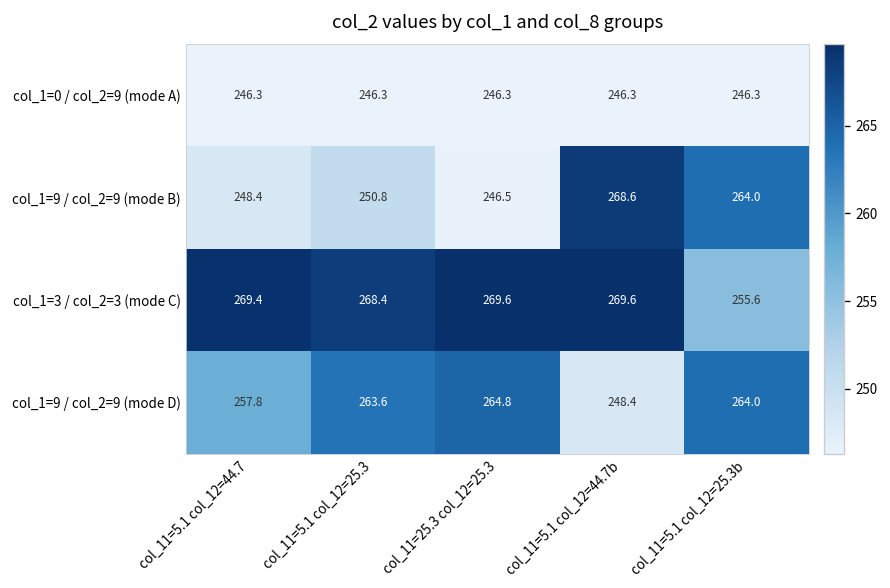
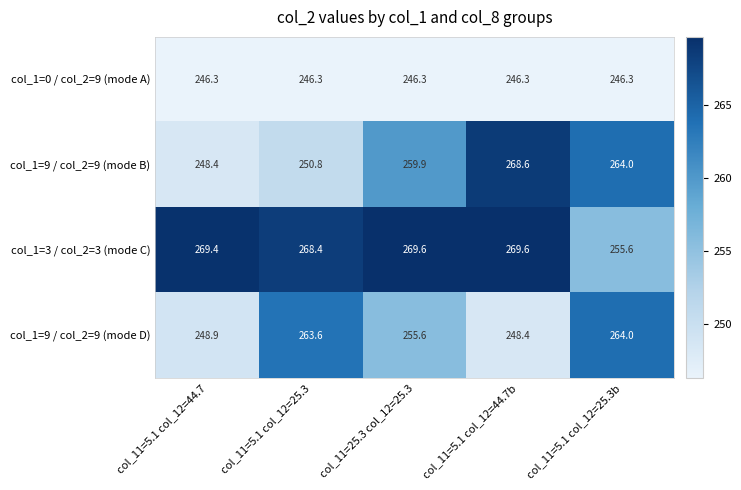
  {
    "col_1=0 / col_2=9 (mode A)": {
      "col_11=5.1 col_12=44.7": 246.3,
      "col_11=5.1 col_12=25.3": 246.3,
      "col_11=25.3 col_12=25.3": 246.3,
      "col_11=5.1 col_12=44.7b": 246.3,
      "col_11=5.1 col_12=25.3b": 246.3
    },
    "col_1=9 / col_2=9 (mode B)": {
      "col_11=5.1 col_12=44.7": 248.4,
      "col_11=5.1 col_12=25.3": 250.8,
-     "col_11=25.3 col_12=25.3": 246.5,
+     "col_11=25.3 col_12=25.3": 259.9,
      "col_11=5.1 col_12=44.7b": 268.6,
      "col_11=5.1 col_12=25.3b": 264.0
    },
    "col_1=3 / col_2=3 (mode C)": {
      "col_11=5.1 col_12=44.7": 269.4,
      "col_11=5.1 col_12=25.3": 268.4,
      "col_11=25.3 col_12=25.3": 269.6,
      "col_11=5.1 col_12=44.7b": 269.6,
      "col_11=5.1 col_12=25.3b": 255.6
    },
    "col_1=9 / col_2=9 (mode D)": {
-     "col_11=5.1 col_12=44.7": 257.8,
+     "col_11=5.1 col_12=44.7": 248.9,
      "col_11=5.1 col_12=25.3": 263.6,
-     "col_11=25.3 col_12=25.3": 264.8,
+     "col_11=25.3 col_12=25.3": 255.6,
      "col_11=5.1 col_12=44.7b": 248.4,
      "col_11=5.1 col_12=25.3b": 264.0
    }
  }
